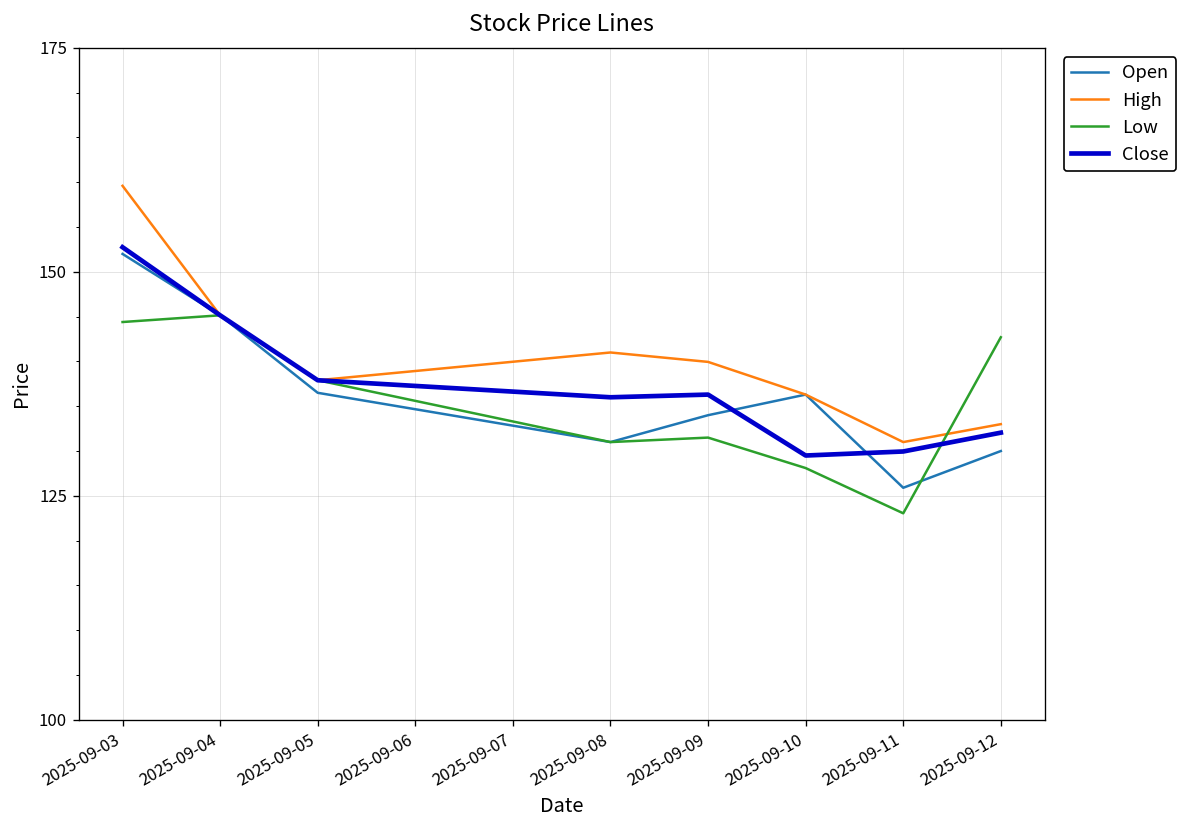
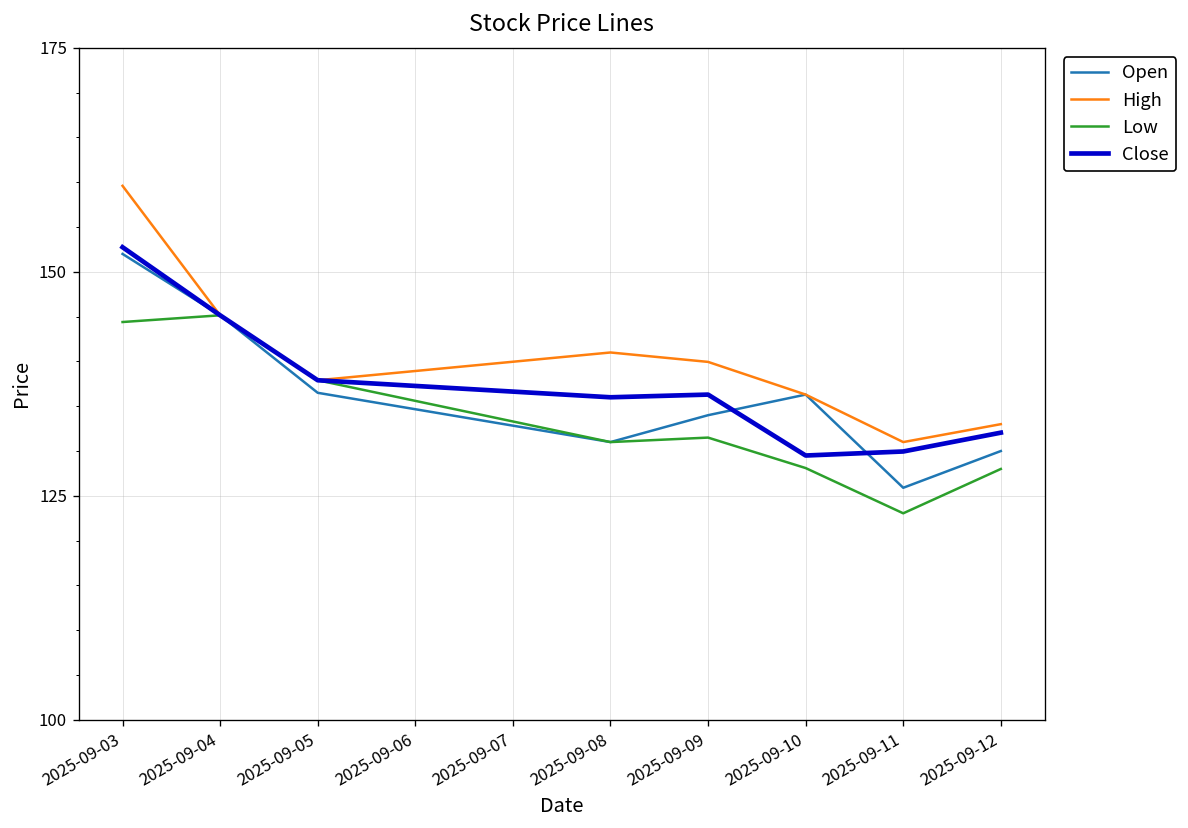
  {
    "Open": {
      "2025-09-03": 152,
      "2025-09-05": 137,
      "2025-09-09": 134,
      "2025-09-11": 126,
      "2025-09-12": 130
    },
    "High": {
      "2025-09-03": 160,
      "2025-09-08": 141,
      "2025-09-09": 140,
      "2025-09-11": 131,
      "2025-09-12": 133
    },
    "Low": {
      "2025-09-03": 144,
      "2025-09-09": 132,
      "2025-09-10": 128,
      "2025-09-11": 123,
-     "2025-09-12": 143
+     "2025-09-12": 128
    },
    "Close": {
      "2025-09-03": 153,
      "2025-09-08": 136,
      "2025-09-09": 136,
      "2025-09-10": 130,
      "2025-09-11": 130,
      "2025-09-12": 132
    }
  }
